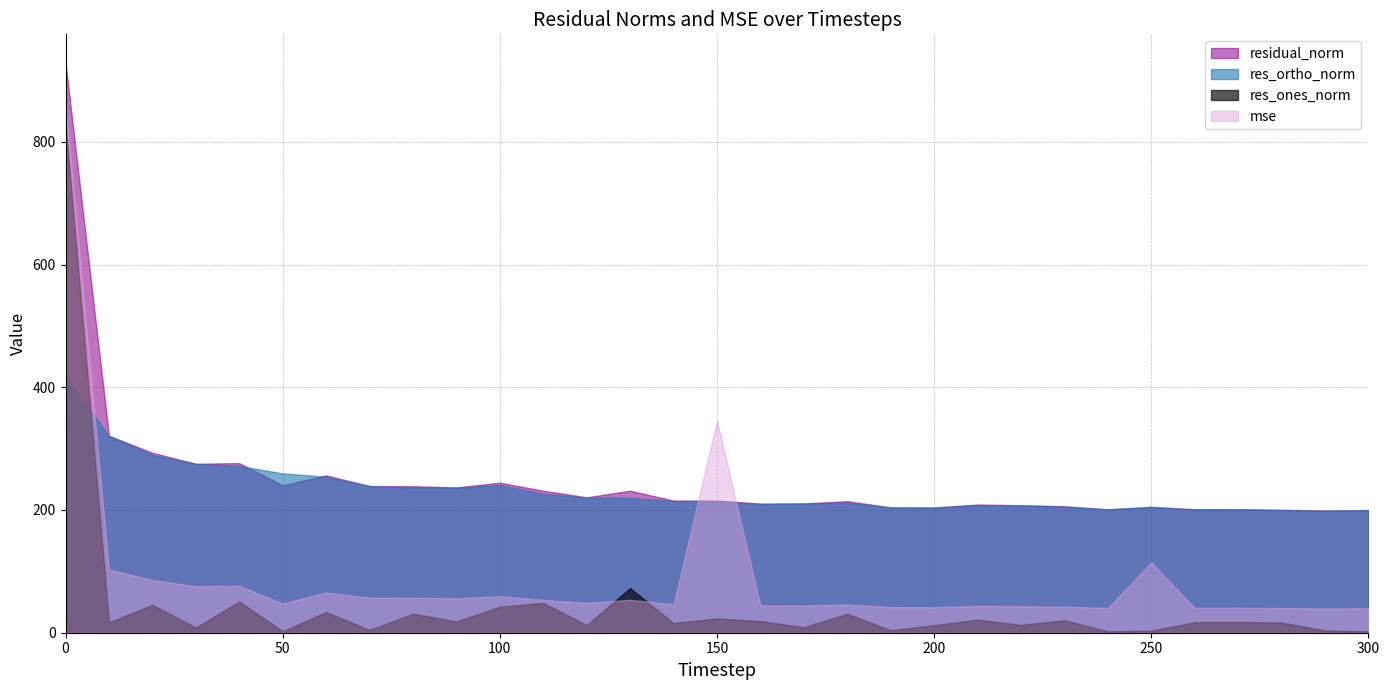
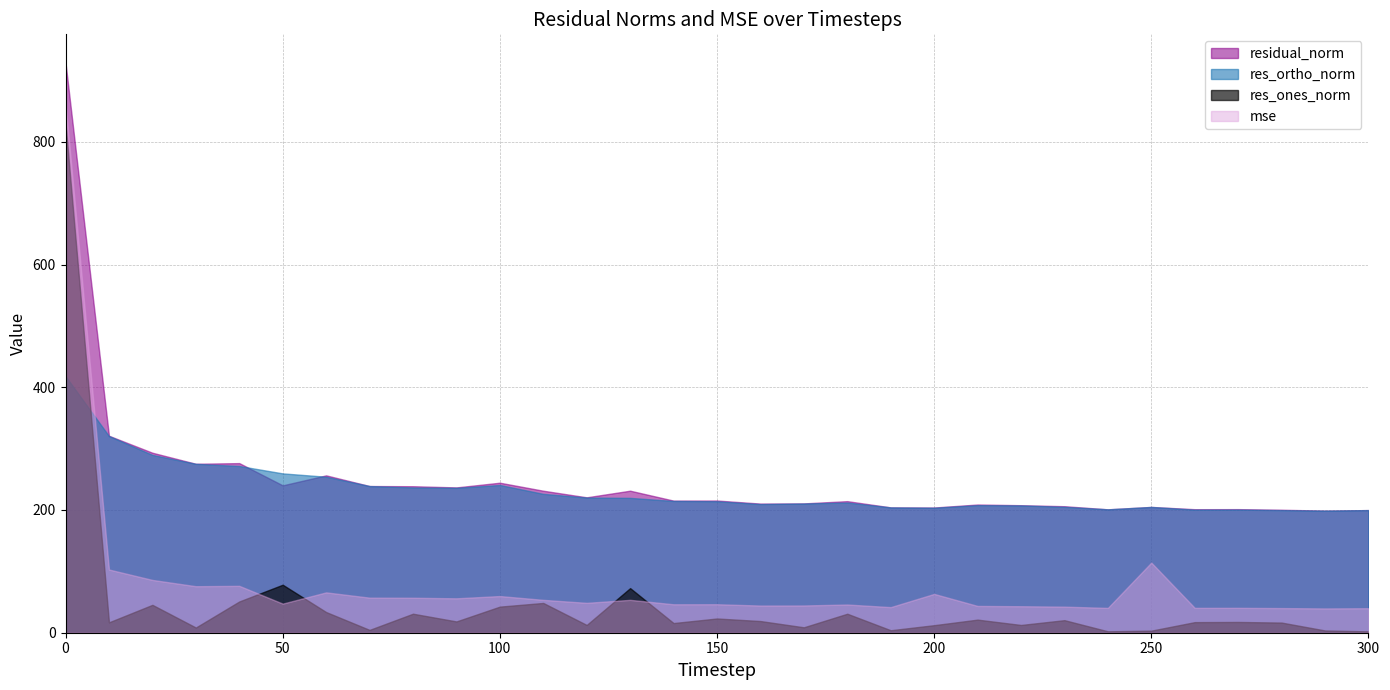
  {
    "residual_norm": {
      "0": 930,
      "50": 240
    },
    "res_ortho_norm": {
      "0": 420,
      "50": 260
    },
    "res_ones_norm": {
      "0": 830,
-     "50": 0,
+     "50": 80,
      "100": 40,
      "150": 20,
      "200": 10
    },
    "mse": {
      "0": 860,
      "50": 50,
      "100": 60,
-     "150": 350,
-     "200": 40,
+     "150": 50,
+     "200": 60,
      "250": 110,
      "300": 40
    }
  }
